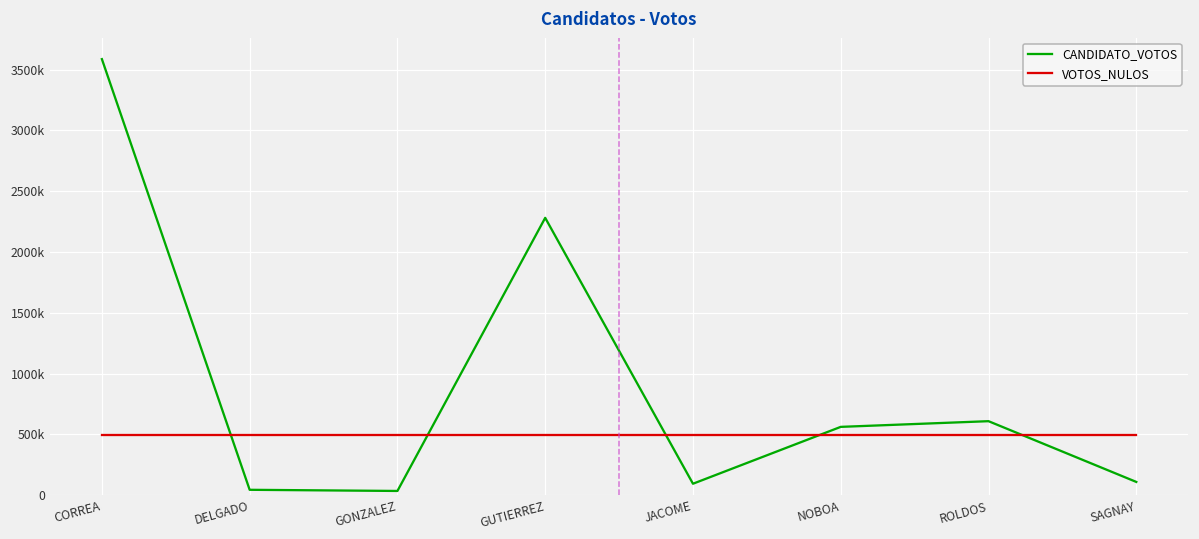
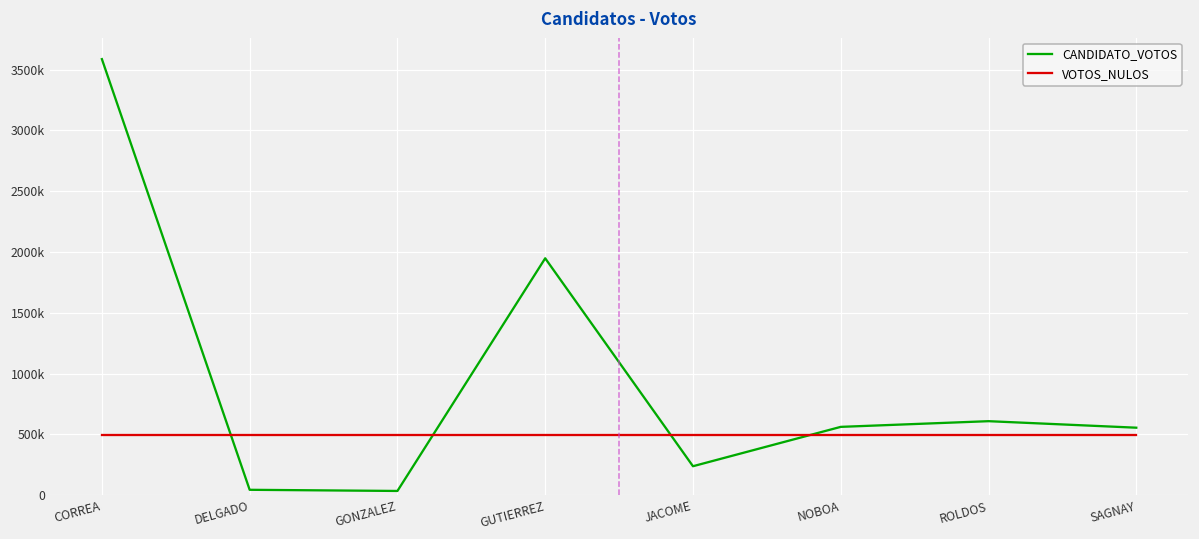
  {
    "CANDIDATO_VOTOS": {
      "CORREA": 3590000,
      "DELGADO": 40000,
      "GONZALEZ": 30000,
-     "GUTIERREZ": 2280000,
-     "JACOME": 90000,
+     "GUTIERREZ": 1950000,
+     "JACOME": 240000,
      "NOBOA": 560000,
      "ROLDOS": 610000,
-     "SAGNAY": 110000
+     "SAGNAY": 550000
    },
    "VOTOS_NULOS": {
      "CORREA": 500000,
      "DELGADO": 500000,
      "GONZALEZ": 500000,
      "GUTIERREZ": 500000,
      "JACOME": 500000,
      "NOBOA": 500000,
      "ROLDOS": 500000,
      "SAGNAY": 500000
    }
  }
